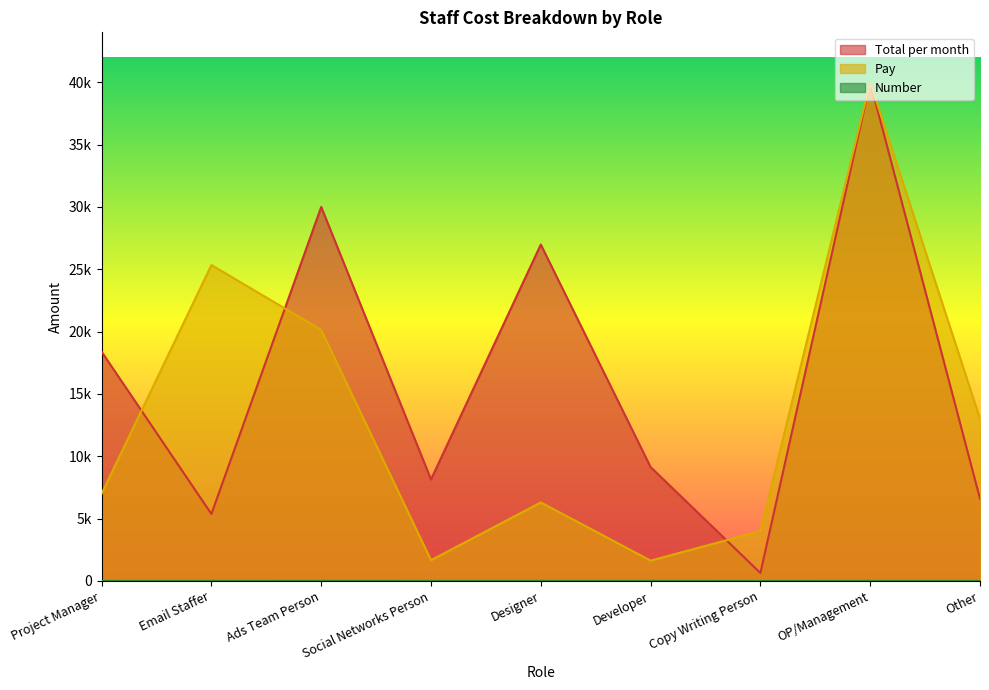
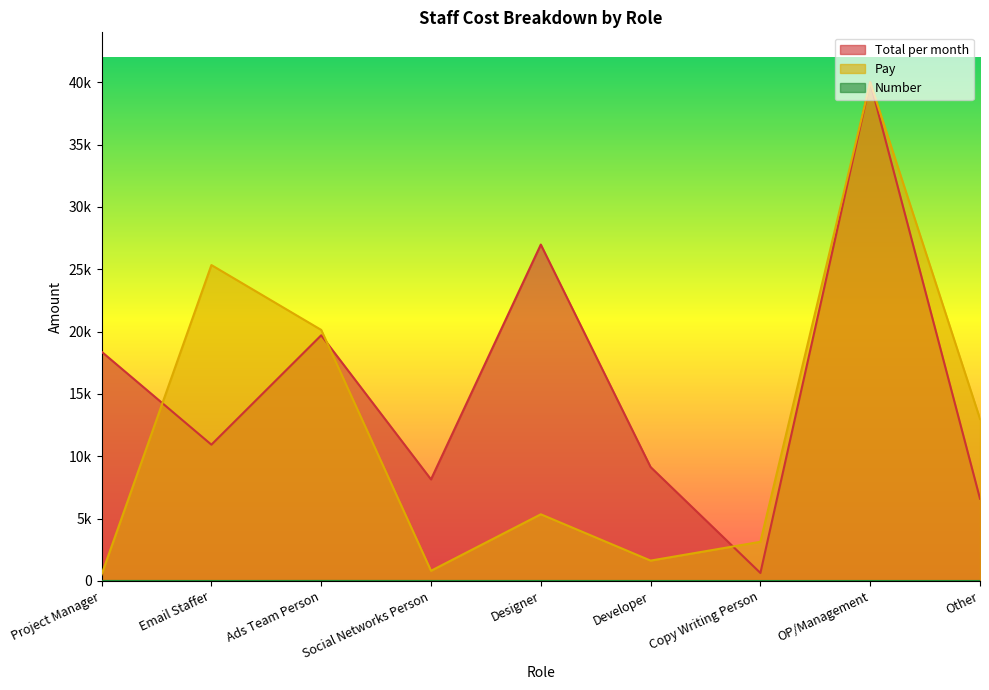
  {
    "Total per month": {
      "Project Manager": 18400,
-     "Email Staffer": 5400,
-     "Ads Team Person": 30000,
+     "Email Staffer": 10900,
+     "Ads Team Person": 19700,
      "Social Networks Person": 8100,
      "Designer": 27000,
      "Developer": 9100,
      "Copy Writing Person": 600,
      "Other": 6600
    },
    "Pay": {
-     "Project Manager": 7000,
+     "Project Manager": 500,
      "Email Staffer": 25300,
      "Ads Team Person": 20100,
-     "Social Networks Person": 1700,
-     "Designer": 6300,
+     "Social Networks Person": 800,
+     "Designer": 5300,
      "Developer": 1600,
-     "Copy Writing Person": 4000,
+     "Copy Writing Person": 3100,
      "Other": 13000
    },
    "Number": {
      "Project Manager": 0,
      "Email Staffer": 0,
      "Ads Team Person": 0,
      "Social Networks Person": 0,
      "Designer": 0,
      "Developer": 0,
      "Copy Writing Person": 0,
      "OP/Management": 0,
      "Other": 0
    }
  }
